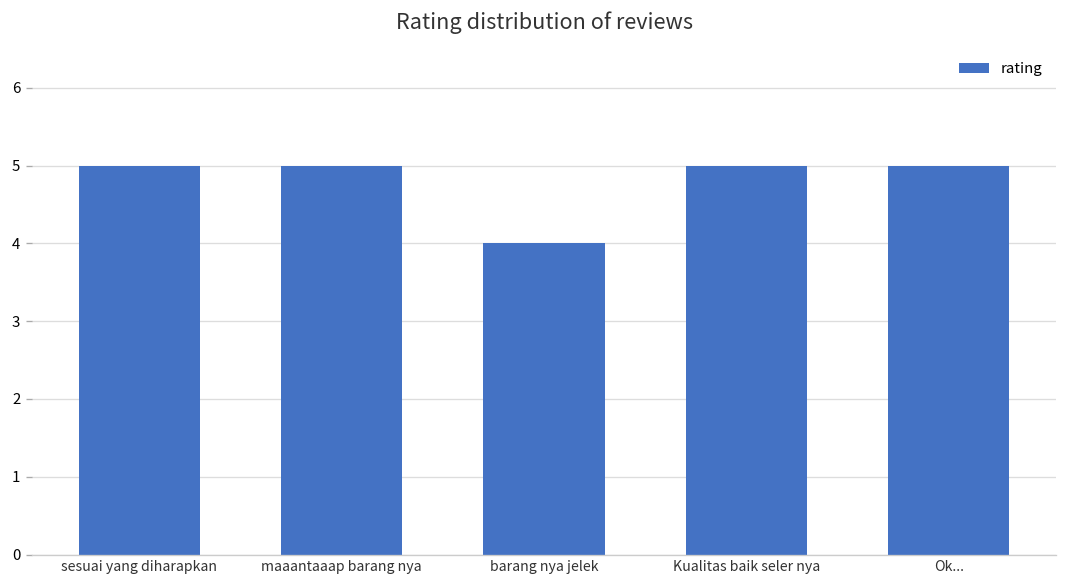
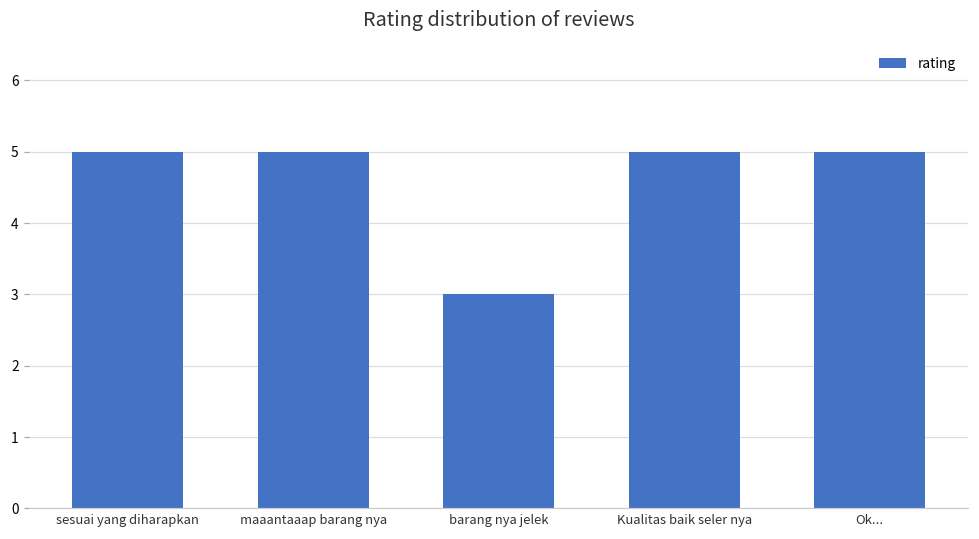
  {
    "sesuai yang diharapkan": 5,
    "maaantaaap barang nya": 5,
-   "barang nya jelek": 4,
+   "barang nya jelek": 3,
    "Kualitas baik seler nya": 5,
    "Ok...": 5
  }
